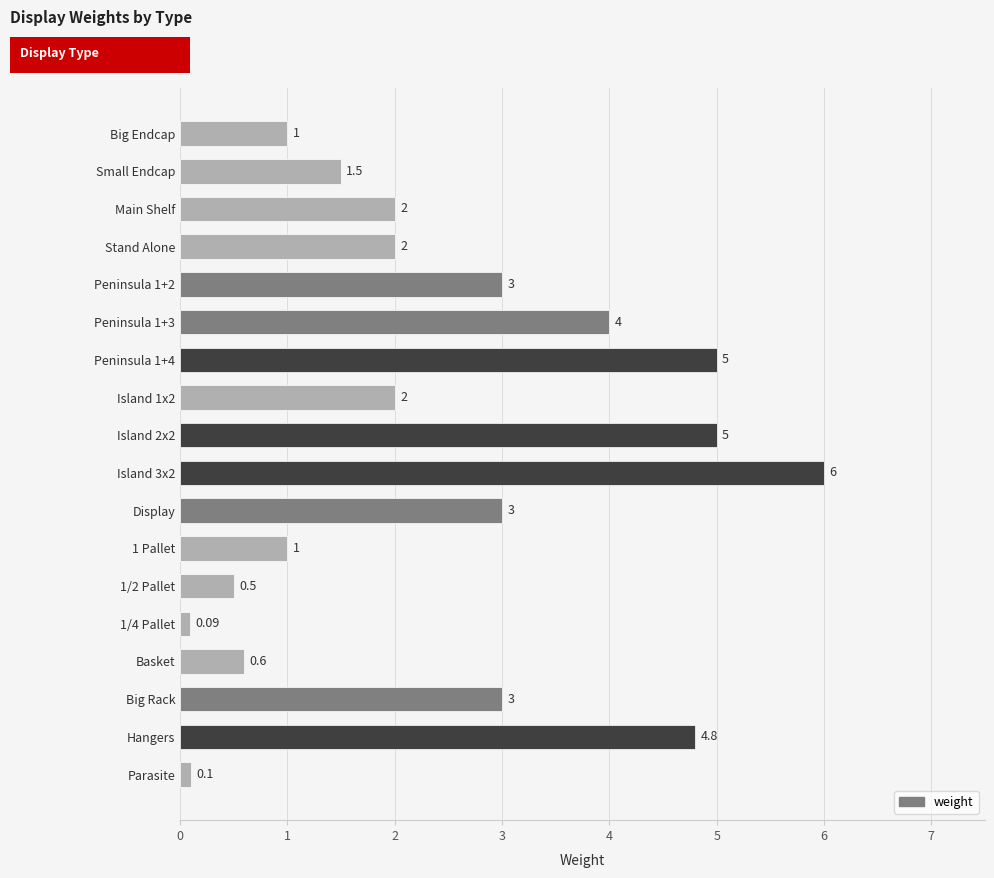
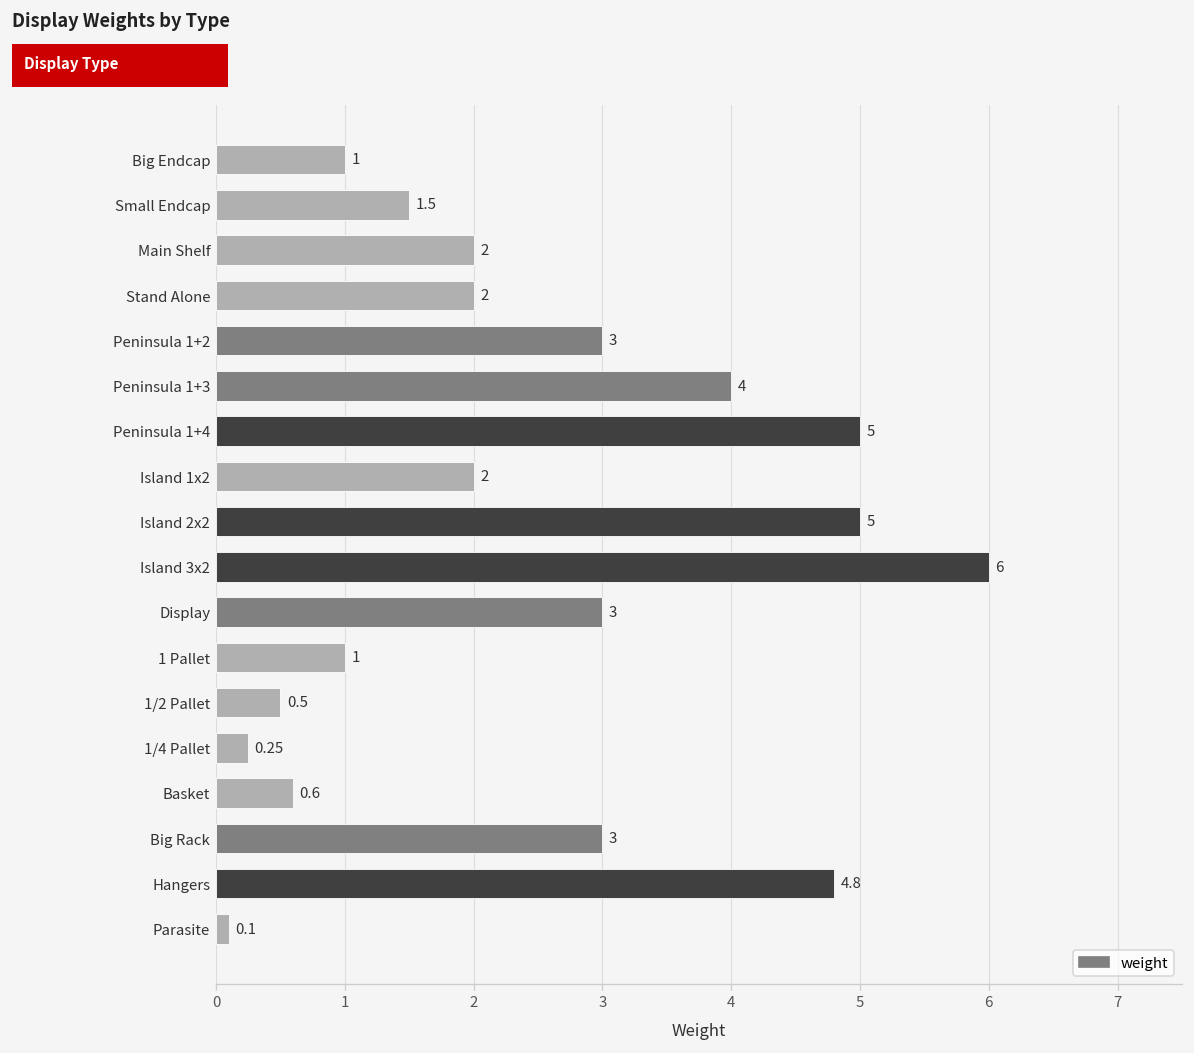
  {
    "Big Endcap": 1,
    "Small Endcap": 1.5,
    "Main Shelf": 2,
    "Stand Alone": 2,
    "Peninsula 1+2": 3,
    "Peninsula 1+3": 4,
    "Peninsula 1+4": 5,
    "Island 1x2": 2,
    "Island 2x2": 5,
    "Island 3x2": 6,
    "Display": 3,
    "1 Pallet": 1,
    "1/2 Pallet": 0.5,
-   "1/4 Pallet": 0.09,
+   "1/4 Pallet": 0.25,
    "Basket": 0.6,
    "Big Rack": 3,
    "Hangers": 4.8,
    "Parasite": 0.1
  }
